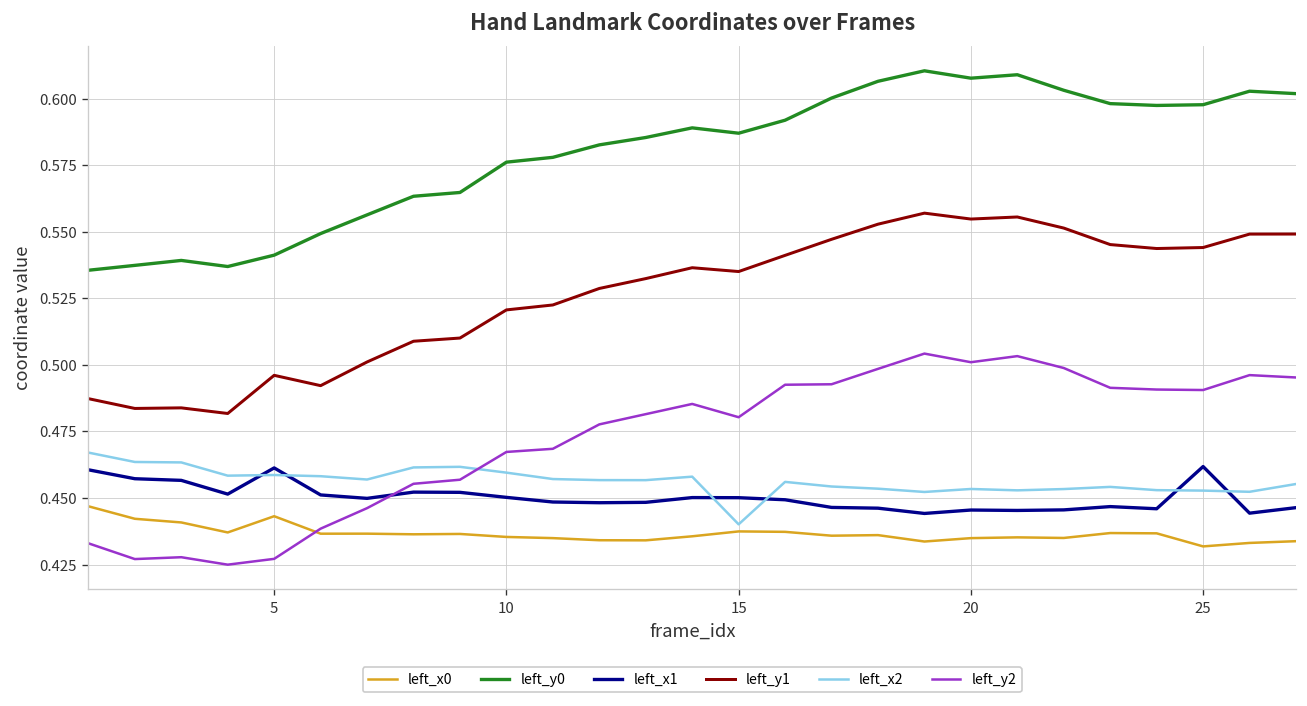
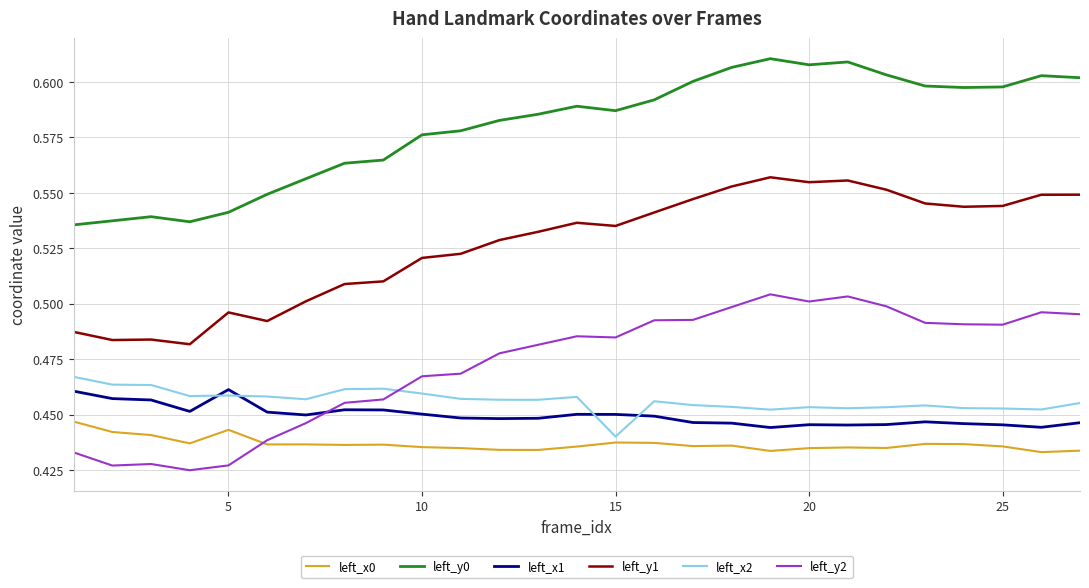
  {
    "left_x0": {
      "5": 0.443,
      "10": 0.435,
      "15": 0.437,
      "20": 0.435,
-     "25": 0.432
+     "25": 0.436
    },
    "left_y0": {
      "5": 0.541,
      "10": 0.576,
      "15": 0.587,
      "20": 0.608,
      "25": 0.598
    },
    "left_x1": {
      "5": 0.461,
      "10": 0.450,
      "15": 0.450,
      "20": 0.445,
-     "25": 0.462
+     "25": 0.445
    },
    "left_y1": {
      "5": 0.496,
      "10": 0.521,
      "15": 0.535,
      "20": 0.555,
      "25": 0.544
    },
    "left_x2": {
      "5": 0.459,
      "10": 0.460,
      "15": 0.440,
      "20": 0.453,
      "25": 0.453
    },
    "left_y2": {
      "5": 0.427,
      "10": 0.467,
-     "15": 0.480,
+     "15": 0.485,
      "20": 0.501,
      "25": 0.491
    }
  }
